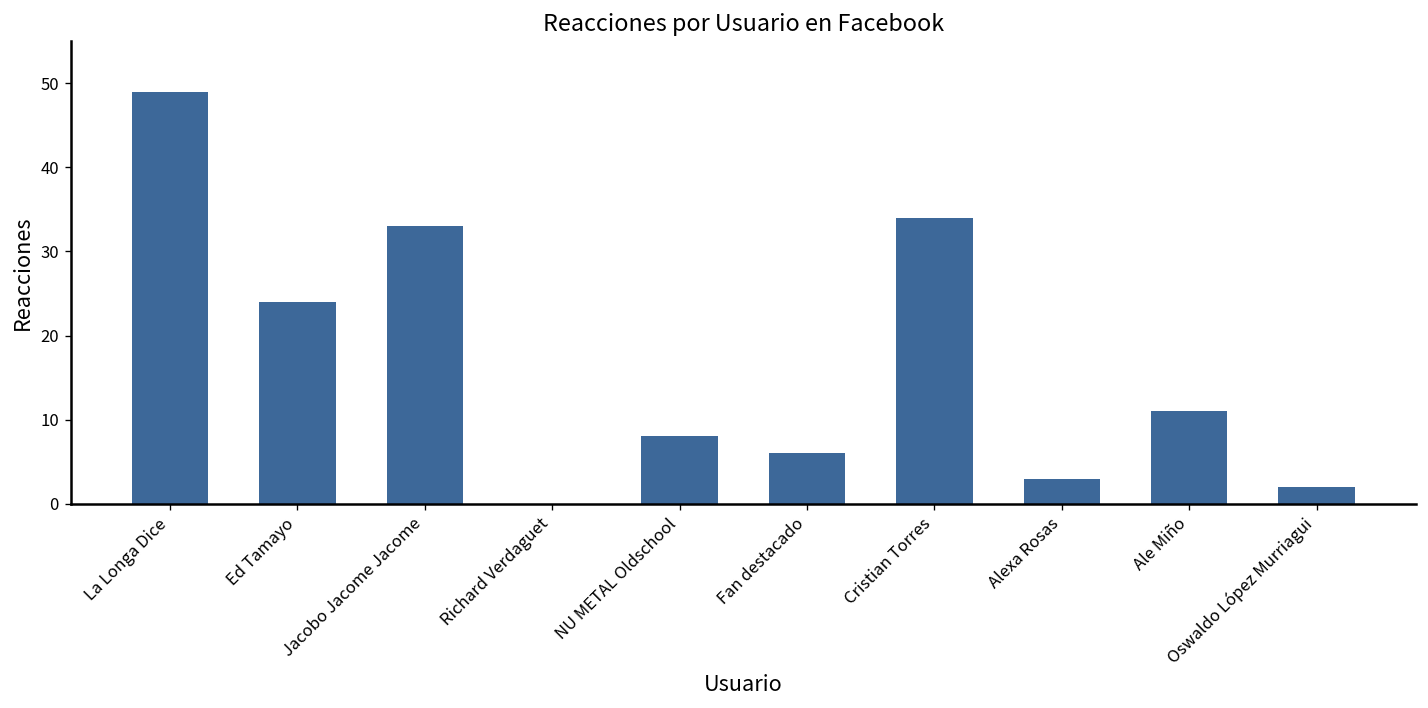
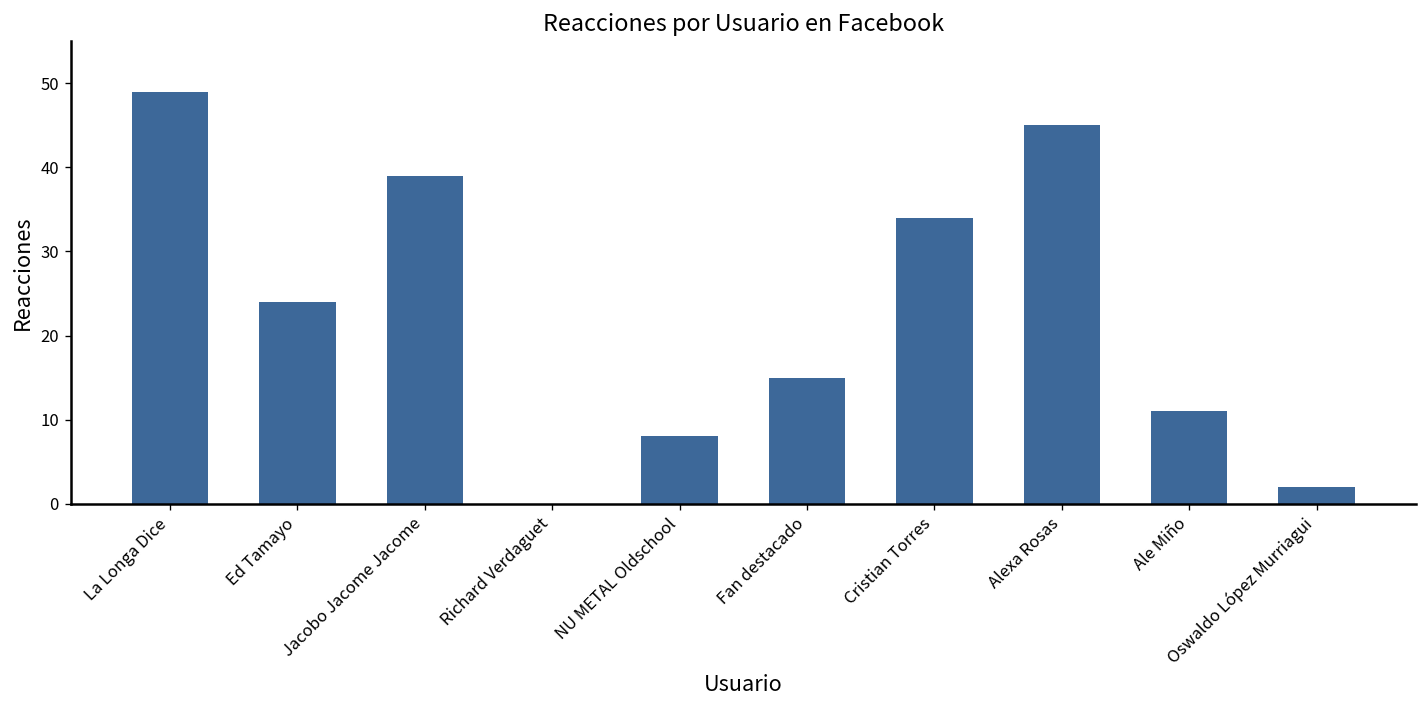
  {
    "La Longa Dice": 49,
    "Ed Tamayo": 24,
-   "Jacobo Jacome Jacome": 33,
+   "Jacobo Jacome Jacome": 39,
    "Richard Verdaguet": 0,
    "NU METAL Oldschool": 8,
-   "Fan destacado": 6,
+   "Fan destacado": 15,
    "Cristian Torres": 34,
-   "Alexa Rosas": 3,
+   "Alexa Rosas": 45,
    "Ale Miño": 11,
    "Oswaldo López Murriagui": 2
  }
